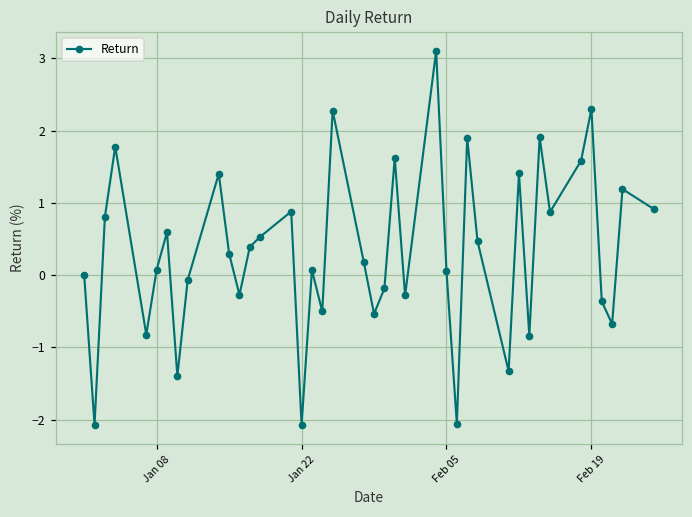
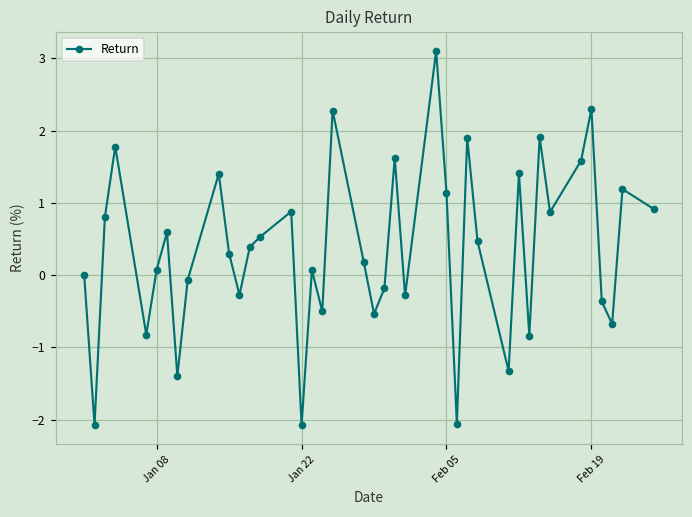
  {
    "Jan 08": 0.1,
    "Jan 22": -2.1,
-   "Feb 05": 0.1,
+   "Feb 05": 1.1,
    "Feb 19": 2.3
  }
